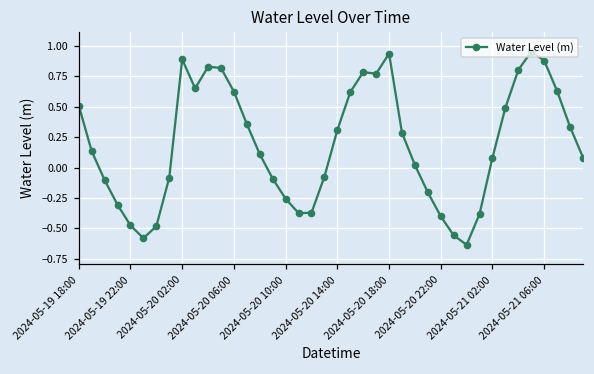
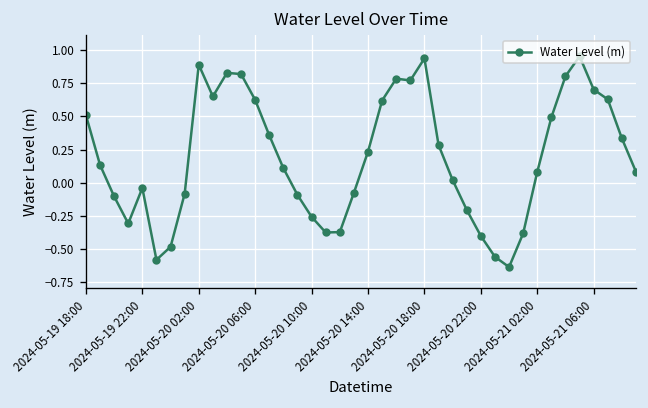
  {
    "2024-05-19 18:00": 0.51,
-   "2024-05-19 22:00": -0.47,
+   "2024-05-19 22:00": -0.04,
    "2024-05-20 02:00": 0.89,
    "2024-05-20 06:00": 0.62,
    "2024-05-20 10:00": -0.26,
-   "2024-05-20 14:00": 0.31,
+   "2024-05-20 14:00": 0.23,
    "2024-05-20 18:00": 0.94,
    "2024-05-20 22:00": -0.40,
    "2024-05-21 02:00": 0.08,
-   "2024-05-21 06:00": 0.88
+   "2024-05-21 06:00": 0.70
  }
